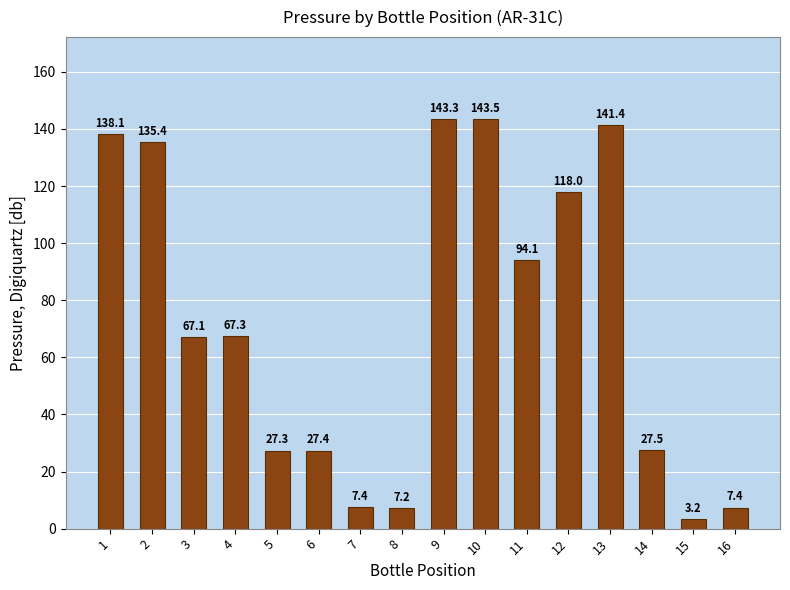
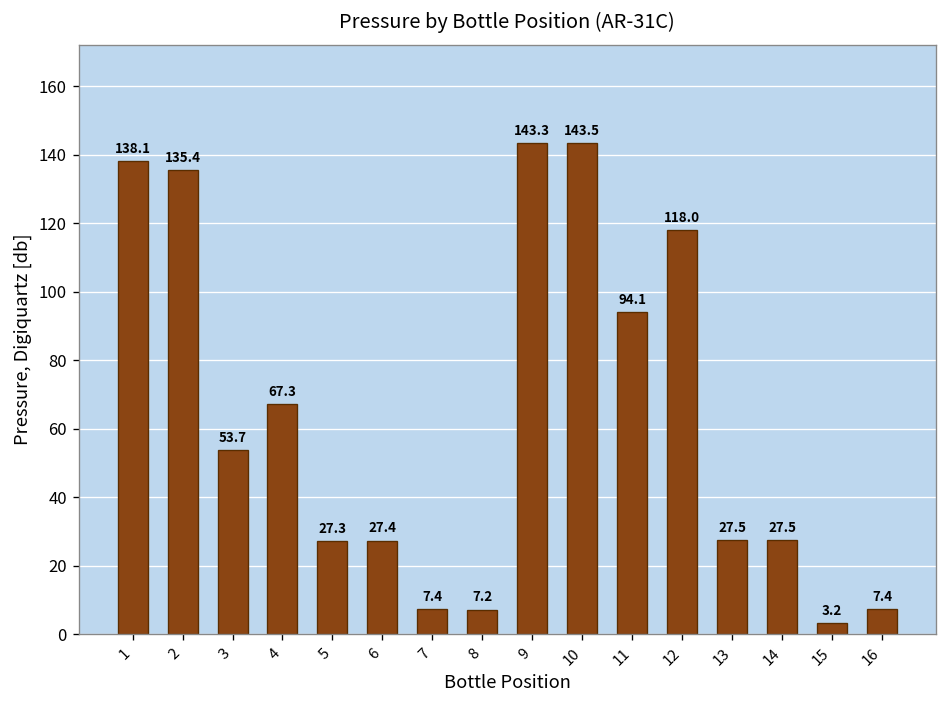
  {
    "1": 138.1,
    "2": 135.4,
-   "3": 67.1,
+   "3": 53.7,
    "4": 67.3,
    "5": 27.3,
    "6": 27.4,
    "7": 7.4,
    "8": 7.2,
    "9": 143.3,
    "10": 143.5,
    "11": 94.1,
    "12": 118.0,
-   "13": 141.4,
+   "13": 27.5,
    "14": 27.5,
    "15": 3.2,
    "16": 7.4
  }
